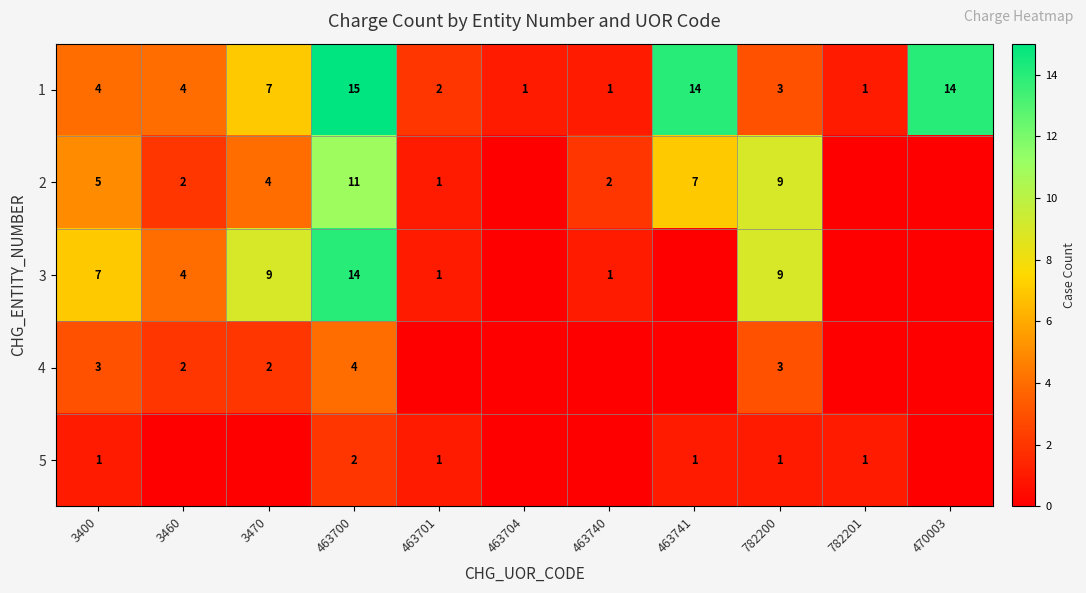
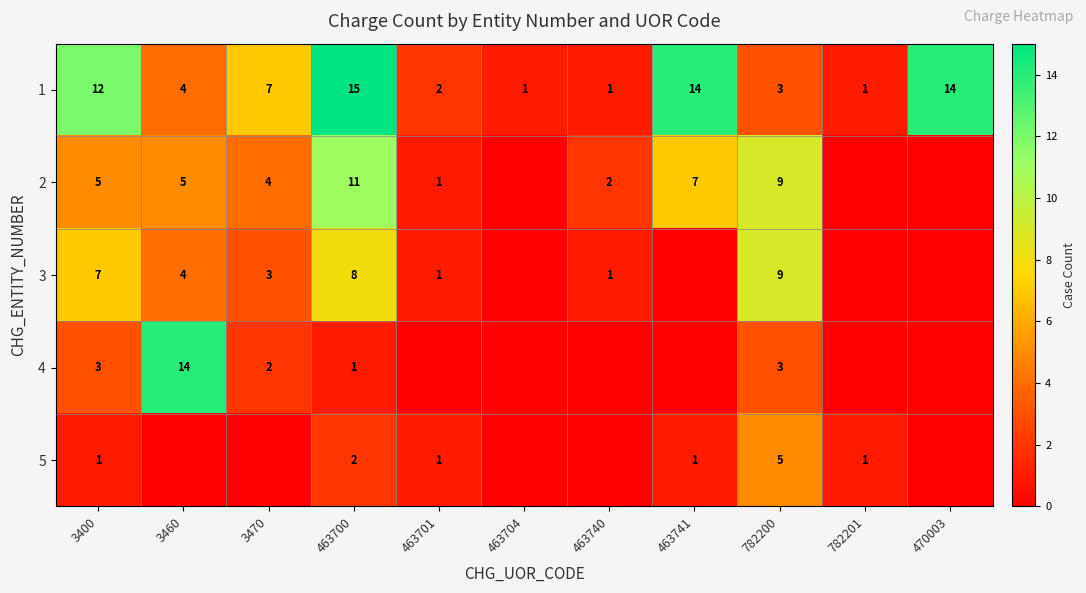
  {
    "1": {
-     "3400": 4,
+     "3400": 12,
      "3460": 4,
      "3470": 7,
      "463700": 15,
      "463701": 2,
      "463704": 1,
      "463740": 1,
      "463741": 14,
      "782200": 3,
      "782201": 1,
      "470003": 14
    },
    "2": {
      "3400": 5,
-     "3460": 2,
+     "3460": 5,
      "3470": 4,
      "463700": 11,
      "463701": 1,
      "463740": 2,
      "463741": 7,
      "782200": 9
    },
    "3": {
      "3400": 7,
      "3460": 4,
-     "3470": 9,
-     "463700": 14,
+     "3470": 3,
+     "463700": 8,
      "463701": 1,
      "463740": 1,
      "782200": 9
    },
    "4": {
      "3400": 3,
-     "3460": 2,
+     "3460": 14,
      "3470": 2,
-     "463700": 4,
+     "463700": 1,
      "782200": 3
    },
    "5": {
      "3400": 1,
      "463700": 2,
      "463701": 1,
      "463741": 1,
-     "782200": 1,
+     "782200": 5,
      "782201": 1
    }
  }
